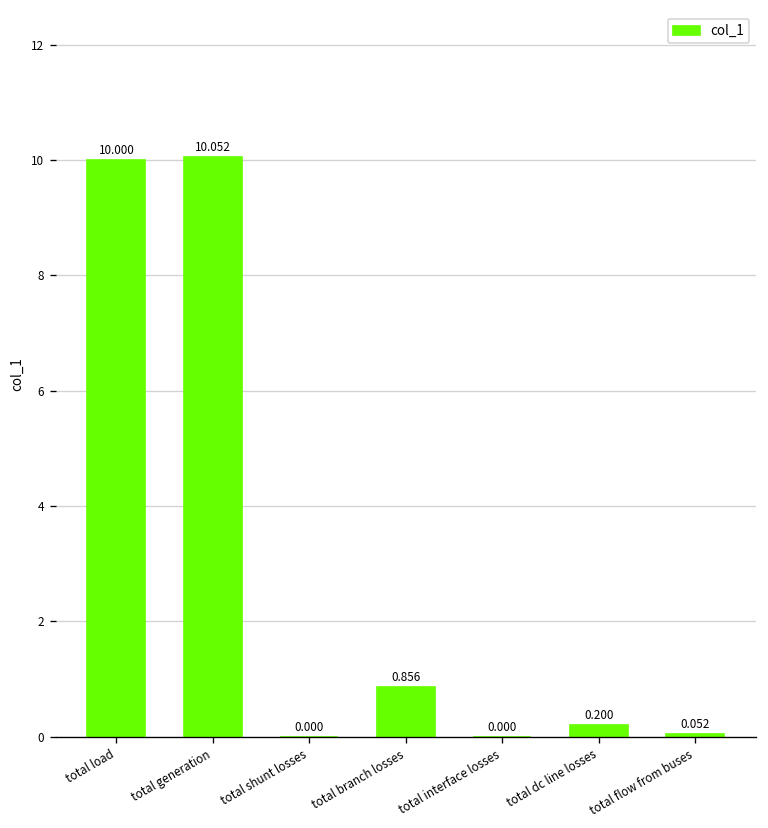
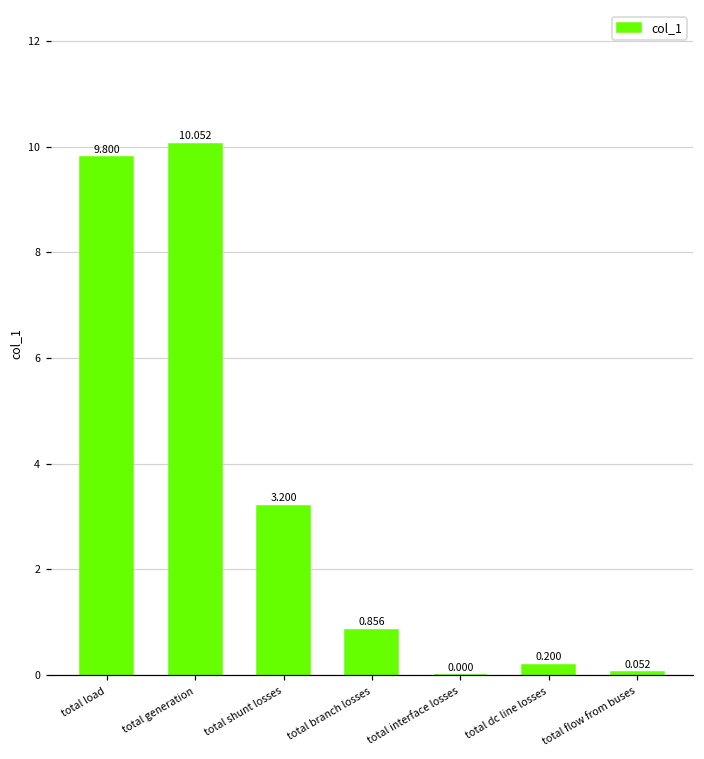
  {
-   "total load": 10.000,
+   "total load": 9.800,
    "total generation": 10.052,
-   "total shunt losses": 0.000,
+   "total shunt losses": 3.200,
    "total branch losses": 0.856,
    "total interface losses": 0.000,
    "total dc line losses": 0.200,
    "total flow from buses": 0.052
  }
